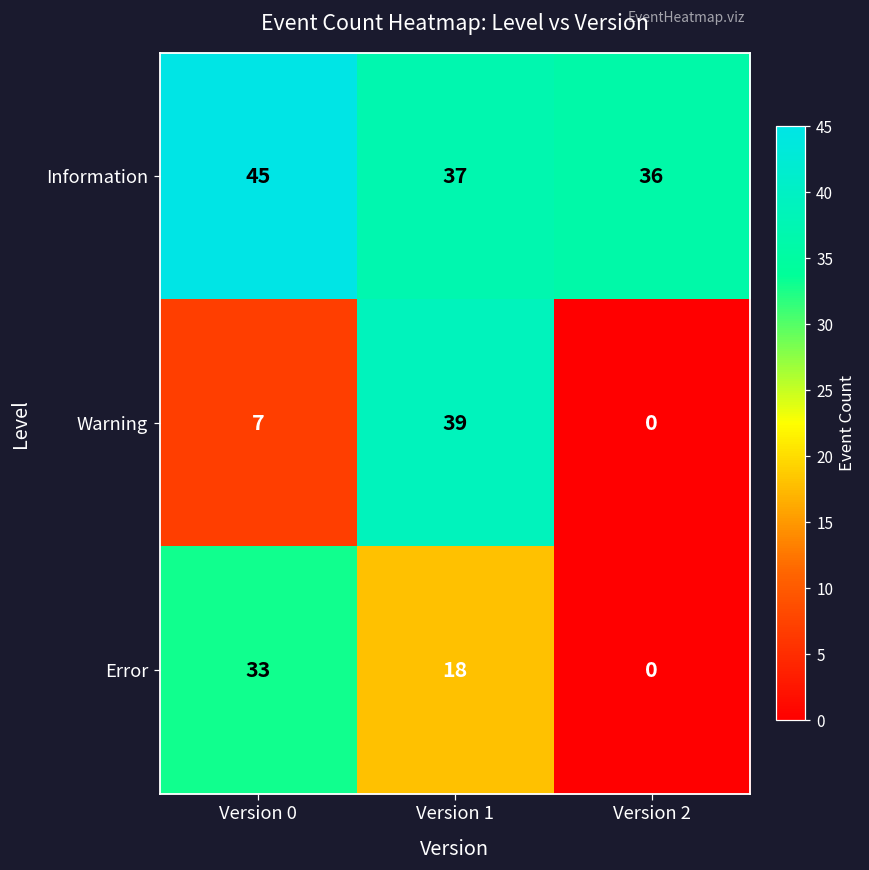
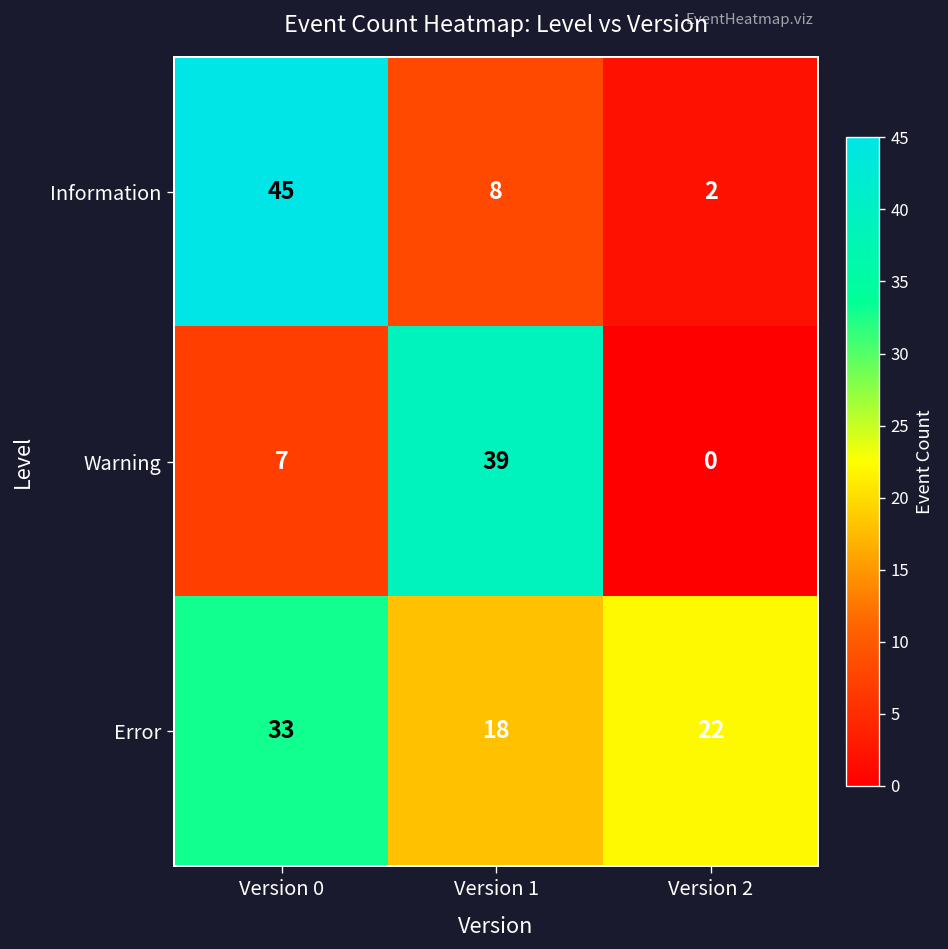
  {
    "Information": {
      "Version 0": 45,
-     "Version 1": 37,
-     "Version 2": 36
+     "Version 1": 8,
+     "Version 2": 2
    },
    "Warning": {
      "Version 0": 7,
      "Version 1": 39,
      "Version 2": 0
    },
    "Error": {
      "Version 0": 33,
      "Version 1": 18,
-     "Version 2": 0
+     "Version 2": 22
    }
  }
